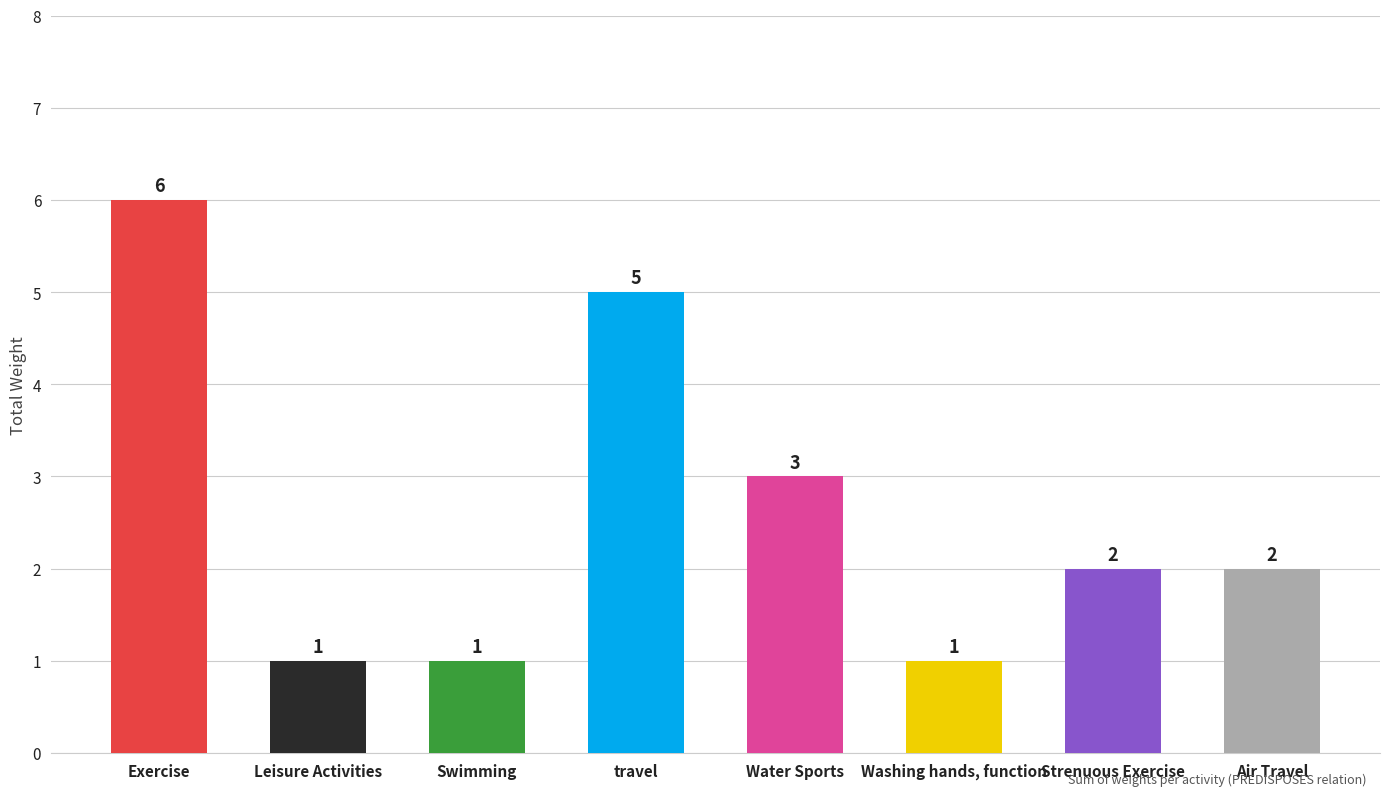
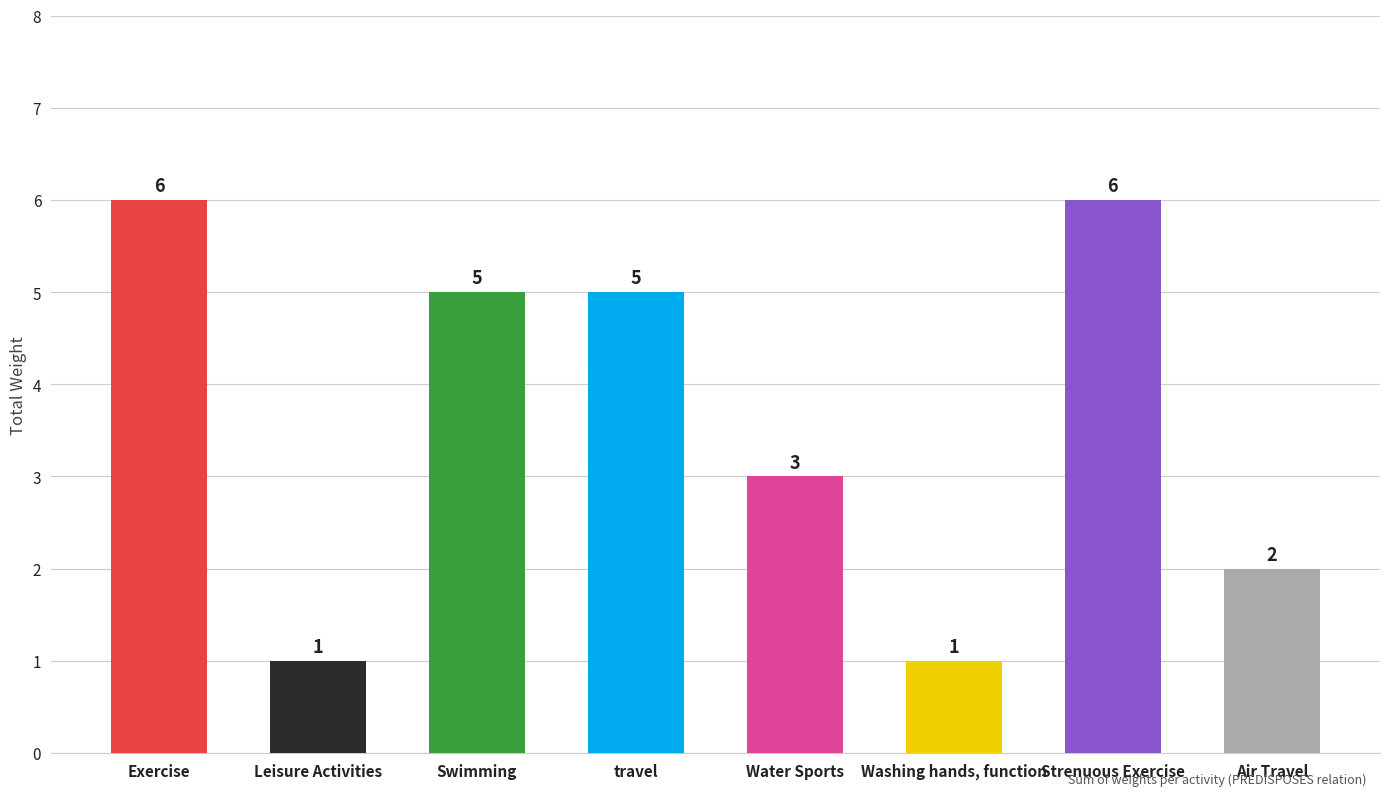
  {
    "Exercise": 6,
    "Leisure Activities": 1,
-   "Swimming": 1,
+   "Swimming": 5,
    "travel": 5,
    "Water Sports": 3,
    "Washing hands, function": 1,
-   "Strenuous Exercise": 2,
+   "Strenuous Exercise": 6,
    "Air Travel": 2
  }
